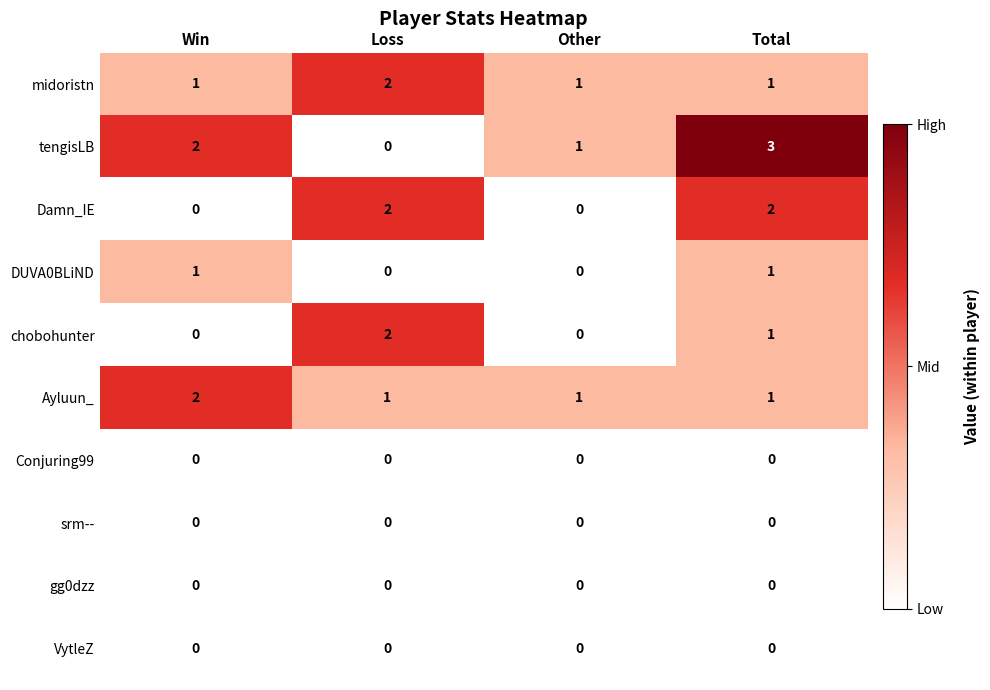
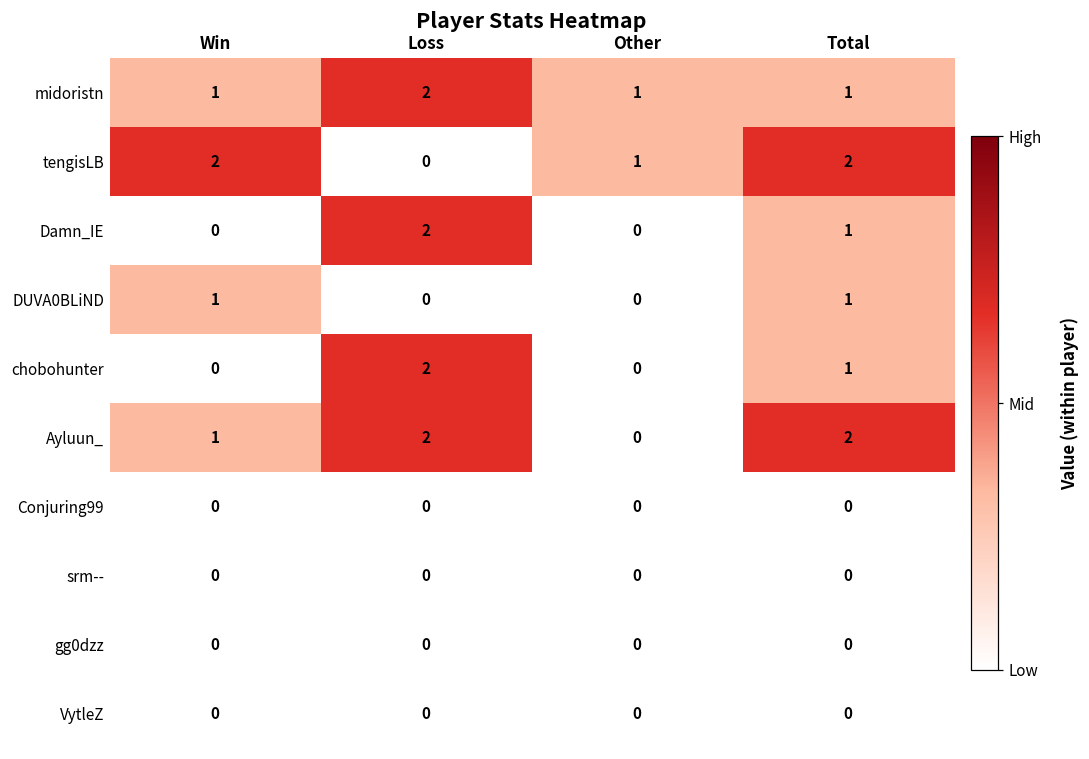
  {
    "midoristn": {
      "Win": 1,
      "Loss": 2,
      "Other": 1,
      "Total": 1
    },
    "tengisLB": {
      "Win": 2,
      "Loss": 0,
      "Other": 1,
-     "Total": 3
+     "Total": 2
    },
    "Damn_IE": {
      "Win": 0,
      "Loss": 2,
      "Other": 0,
-     "Total": 2
+     "Total": 1
    },
    "DUVA0BLiND": {
      "Win": 1,
      "Loss": 0,
      "Other": 0,
      "Total": 1
    },
    "chobohunter": {
      "Win": 0,
      "Loss": 2,
      "Other": 0,
      "Total": 1
    },
    "Ayluun_": {
-     "Win": 2,
-     "Loss": 1,
-     "Other": 1,
-     "Total": 1
+     "Win": 1,
+     "Loss": 2,
+     "Other": 0,
+     "Total": 2
    },
    "Conjuring99": {
      "Win": 0,
      "Loss": 0,
      "Other": 0,
      "Total": 0
    },
    "srm--": {
      "Win": 0,
      "Loss": 0,
      "Other": 0,
      "Total": 0
    },
    "gg0dzz": {
      "Win": 0,
      "Loss": 0,
      "Other": 0,
      "Total": 0
    },
    "VytleZ": {
      "Win": 0,
      "Loss": 0,
      "Other": 0,
      "Total": 0
    }
  }
